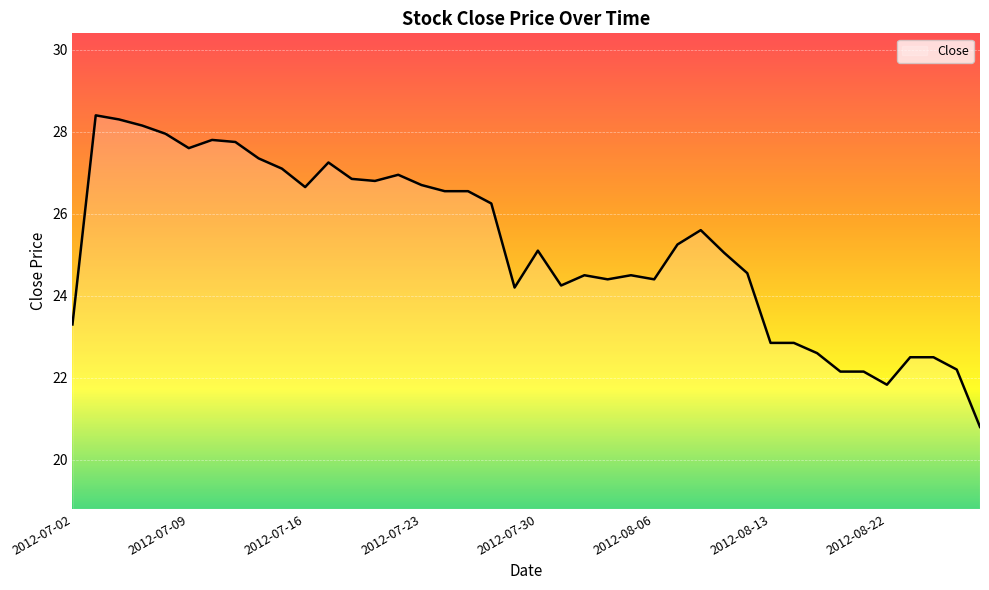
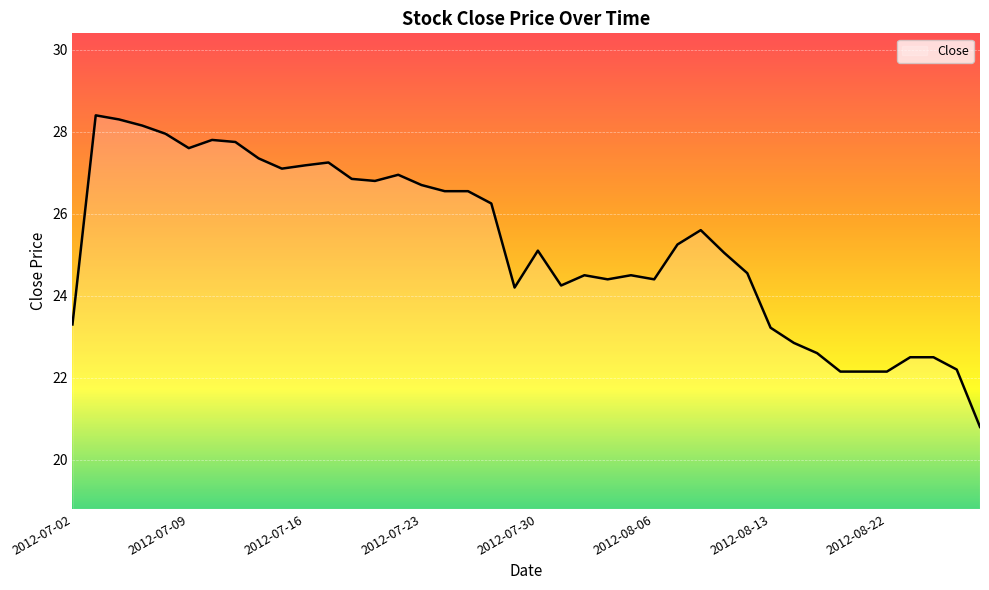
  {
    "2012-07-02": 23.3,
    "2012-07-09": 27.6,
-   "2012-07-16": 26.7,
+   "2012-07-16": 27.2,
    "2012-07-23": 26.7,
    "2012-07-30": 25.1,
    "2012-08-06": 24.4,
-   "2012-08-13": 22.9,
-   "2012-08-22": 21.8
+   "2012-08-13": 23.2,
+   "2012-08-22": 22.2
  }
